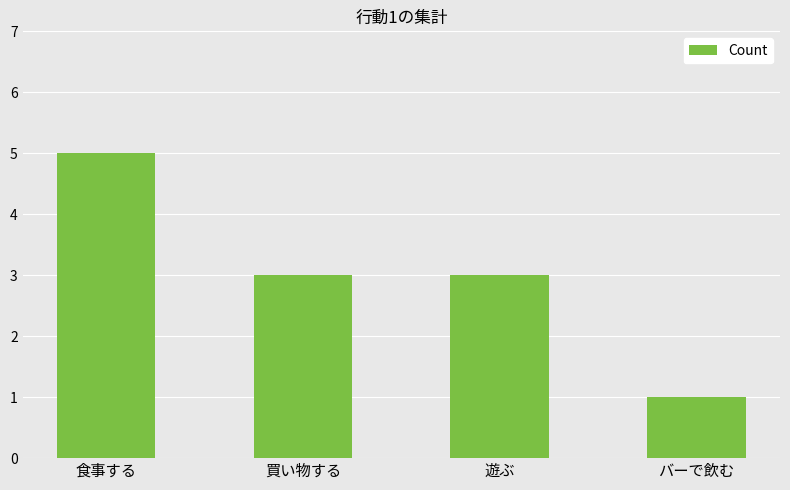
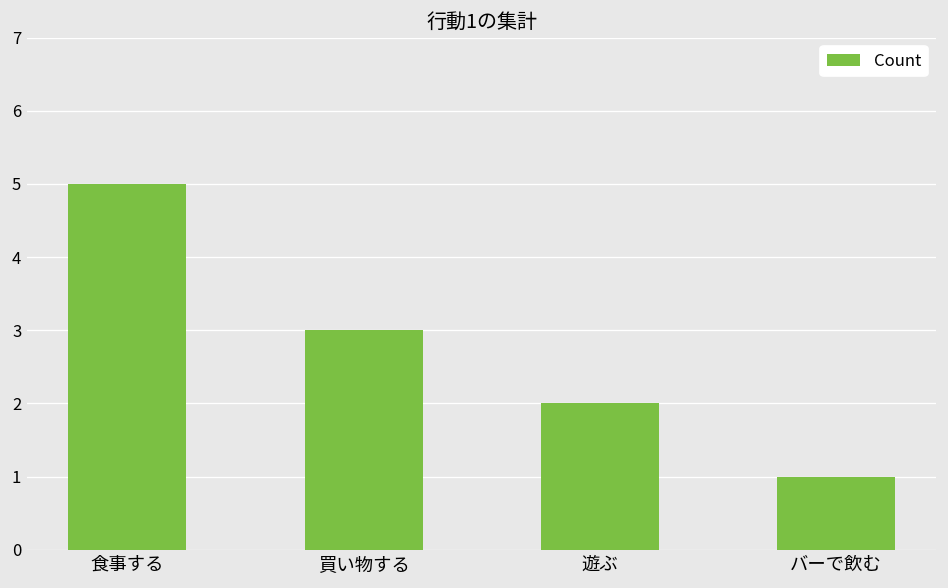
  {
    "食事する": 5,
    "買い物する": 3,
-   "遊ぶ": 3,
+   "遊ぶ": 2,
    "バーで飲む": 1
  }
